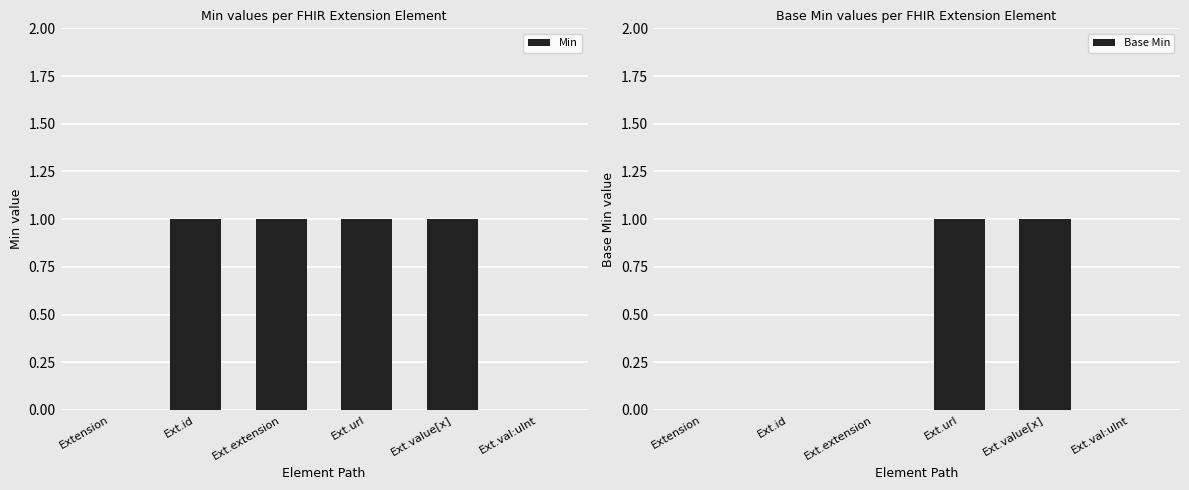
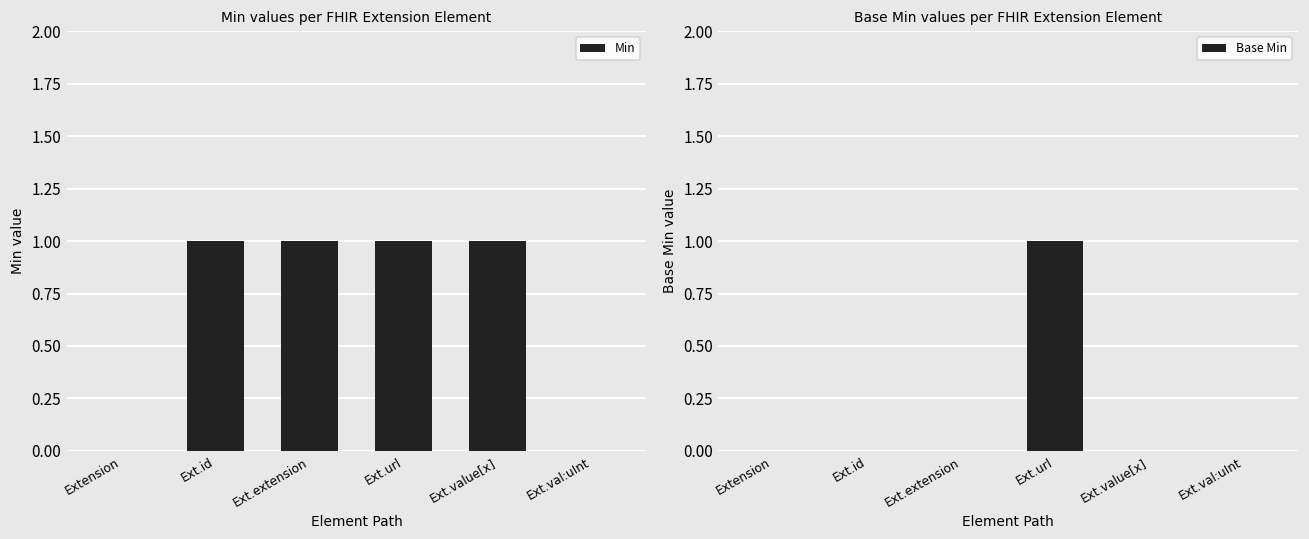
  {
    "Min values per FHIR Extension Element": {
      "Extension": 0.00,
      "Ext.id": 1.00,
      "Ext.extension": 1.00,
      "Ext.url": 1.00,
      "Ext.value[x]": 1.00,
      "Ext.val:uInt": 0.00
    },
    "Base Min values per FHIR Extension Element": {
      "Extension": 0,
      "Ext.id": 0,
      "Ext.extension": 0,
      "Ext.url": 1,
-     "Ext.value[x]": 1,
+     "Ext.value[x]": 0,
      "Ext.val:uInt": 0
    }
  }
